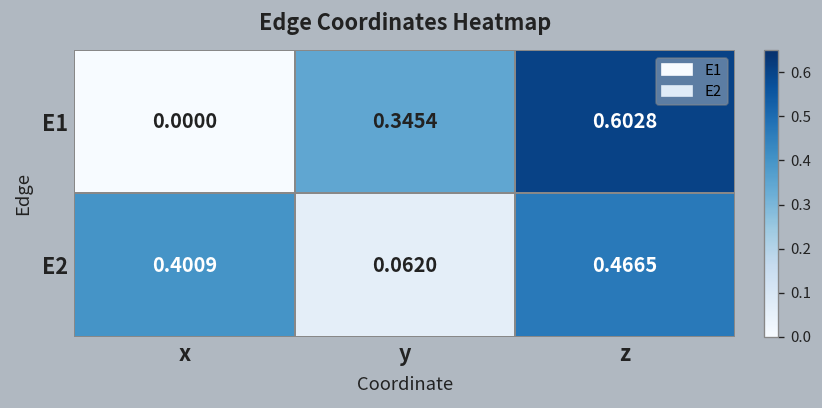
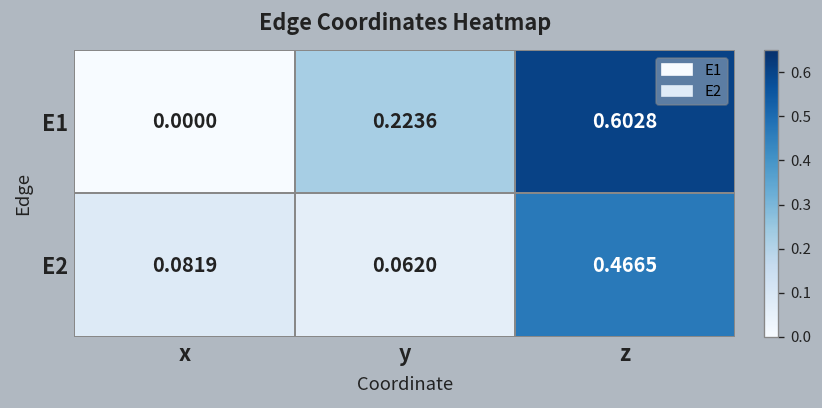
  {
    "E1": {
      "x": 0.0000,
-     "y": 0.3454,
+     "y": 0.2236,
      "z": 0.6028
    },
    "E2": {
-     "x": 0.4009,
+     "x": 0.0819,
      "y": 0.0620,
      "z": 0.4665
    }
  }
